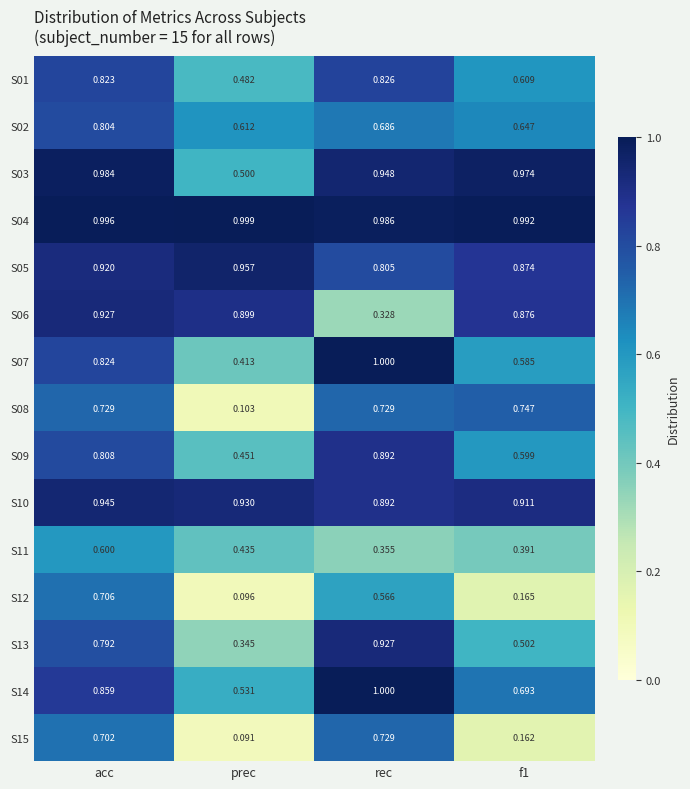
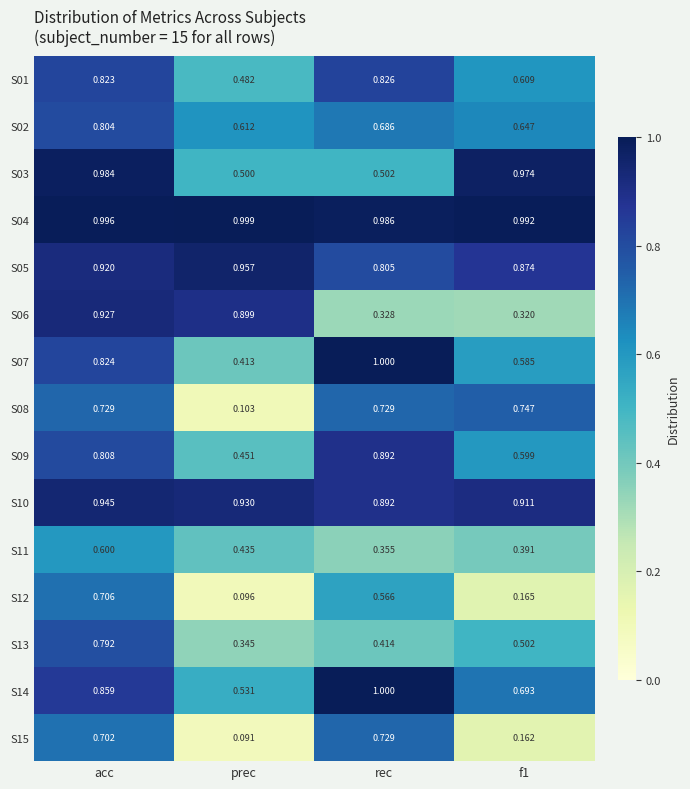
  {
    "S01": {
      "acc": 0.823,
      "prec": 0.482,
      "rec": 0.826,
      "f1": 0.609
    },
    "S02": {
      "acc": 0.804,
      "prec": 0.612,
      "rec": 0.686,
      "f1": 0.647
    },
    "S03": {
      "acc": 0.984,
      "prec": 0.500,
-     "rec": 0.948,
+     "rec": 0.502,
      "f1": 0.974
    },
    "S04": {
      "acc": 0.996,
      "prec": 0.999,
      "rec": 0.986,
      "f1": 0.992
    },
    "S05": {
      "acc": 0.920,
      "prec": 0.957,
      "rec": 0.805,
      "f1": 0.874
    },
    "S06": {
      "acc": 0.927,
      "prec": 0.899,
      "rec": 0.328,
-     "f1": 0.876
+     "f1": 0.320
    },
    "S07": {
      "acc": 0.824,
      "prec": 0.413,
      "rec": 1.000,
      "f1": 0.585
    },
    "S08": {
      "acc": 0.729,
      "prec": 0.103,
      "rec": 0.729,
      "f1": 0.747
    },
    "S09": {
      "acc": 0.808,
      "prec": 0.451,
      "rec": 0.892,
      "f1": 0.599
    },
    "S10": {
      "acc": 0.945,
      "prec": 0.930,
      "rec": 0.892,
      "f1": 0.911
    },
    "S11": {
      "acc": 0.600,
      "prec": 0.435,
      "rec": 0.355,
      "f1": 0.391
    },
    "S12": {
      "acc": 0.706,
      "prec": 0.096,
      "rec": 0.566,
      "f1": 0.165
    },
    "S13": {
      "acc": 0.792,
      "prec": 0.345,
-     "rec": 0.927,
+     "rec": 0.414,
      "f1": 0.502
    },
    "S14": {
      "acc": 0.859,
      "prec": 0.531,
      "rec": 1.000,
      "f1": 0.693
    },
    "S15": {
      "acc": 0.702,
      "prec": 0.091,
      "rec": 0.729,
      "f1": 0.162
    }
  }
